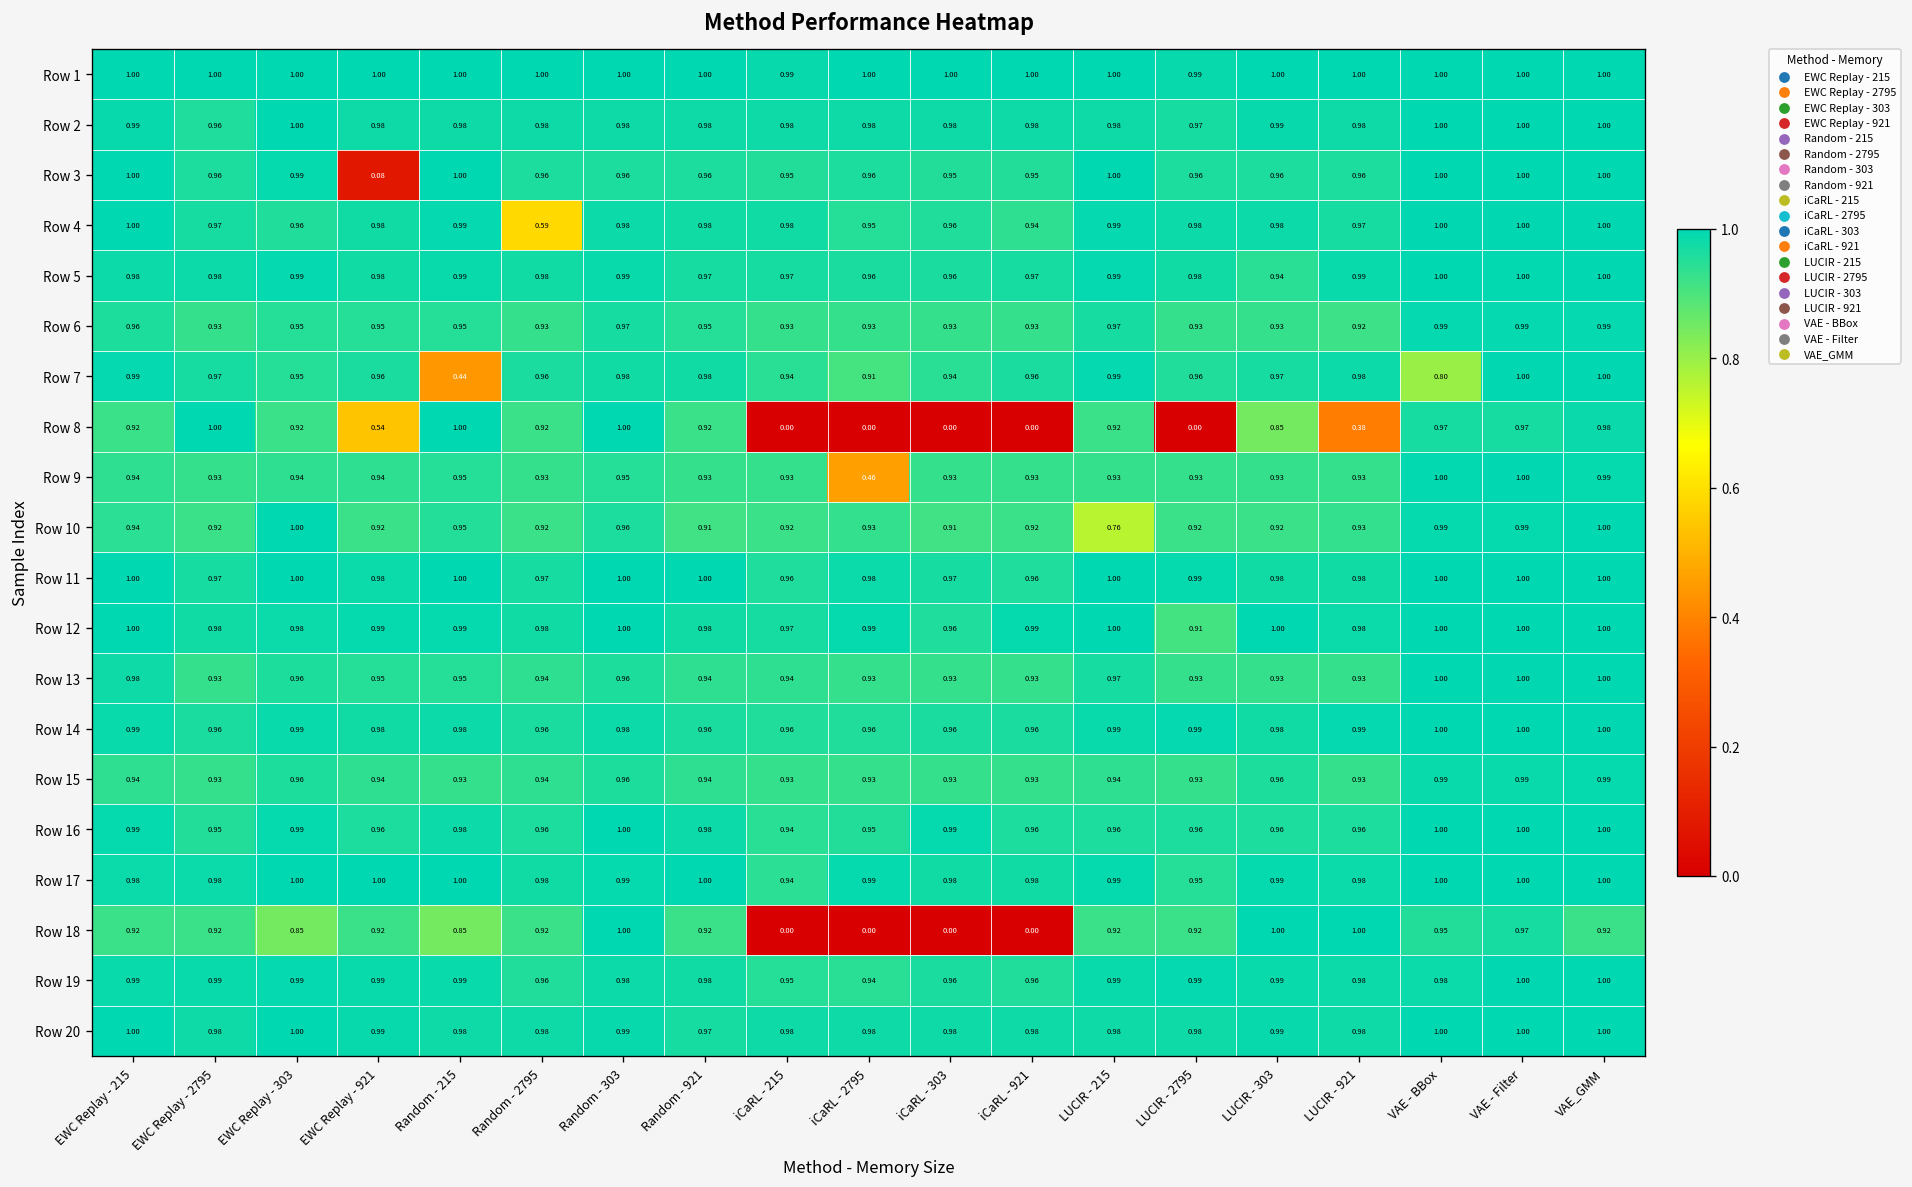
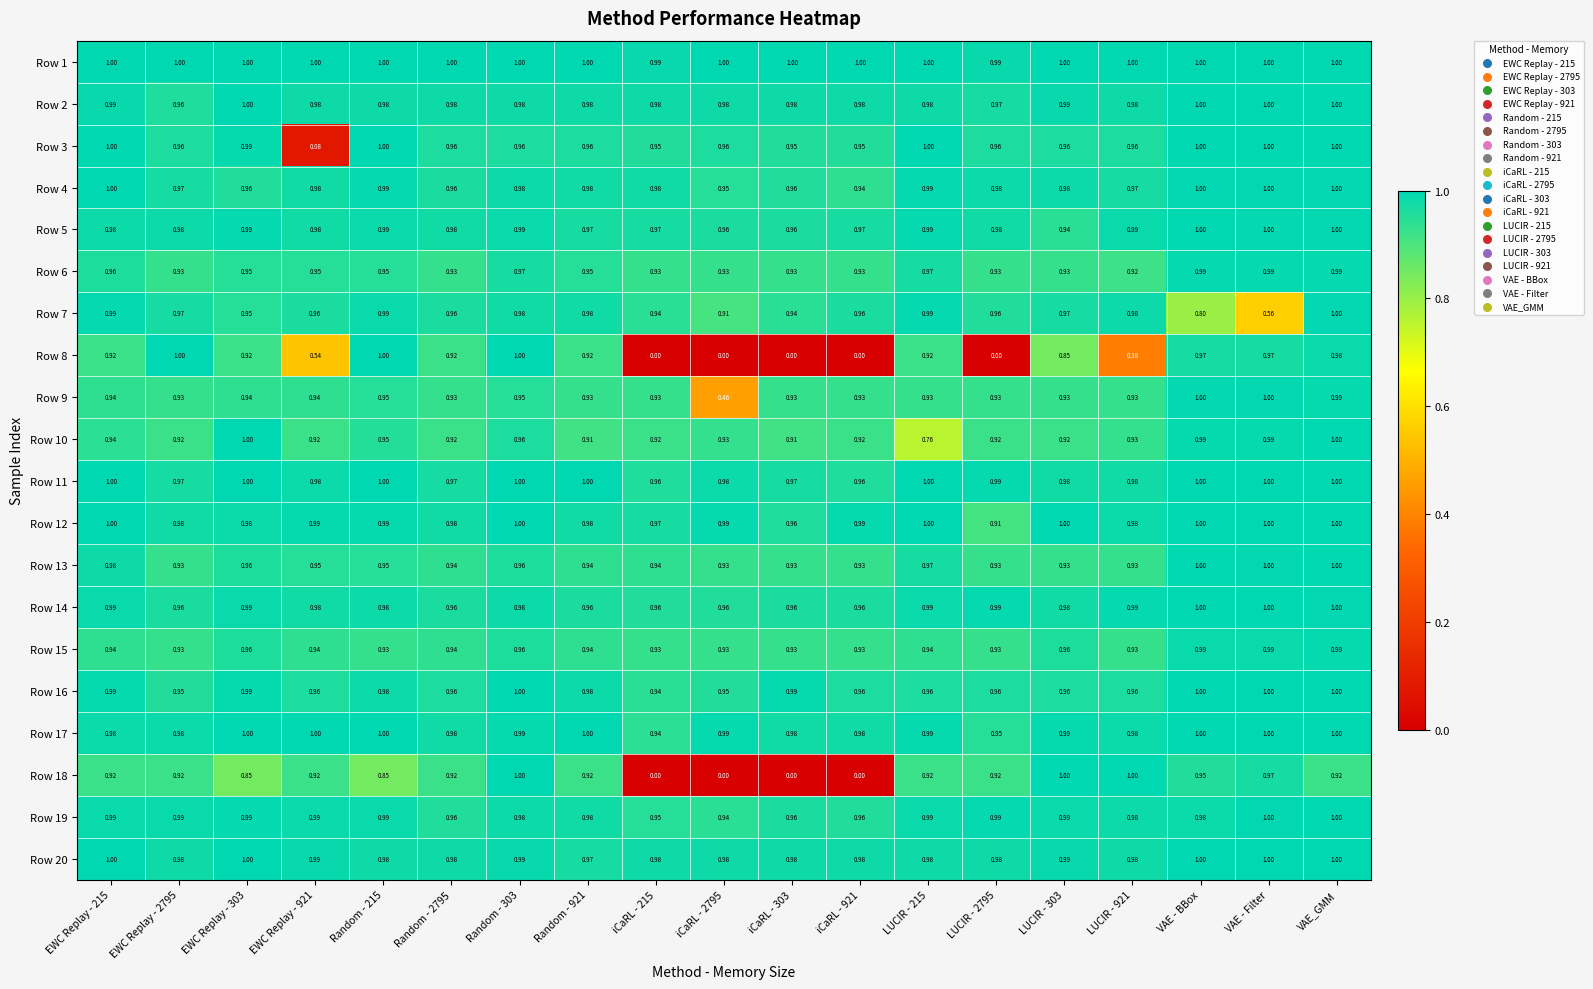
  {
    "Row 4": {
      "EWC Replay - 215": 1.00,
      "EWC Replay - 2795": 0.97,
      "EWC Replay - 303": 0.96,
      "EWC Replay - 921": 0.98,
      "Random - 215": 0.99,
-     "Random - 2795": 0.59,
+     "Random - 2795": 0.96,
      "Random - 303": 0.98,
      "Random - 921": 0.98,
      "iCaRL - 215": 0.98,
      "iCaRL - 2795": 0.95,
      "iCaRL - 303": 0.96,
      "iCaRL - 921": 0.94,
      "LUCIR - 215": 0.99,
      "LUCIR - 2795": 0.98,
      "LUCIR - 303": 0.98,
      "LUCIR - 921": 0.97,
      "VAE - BBox": 1.00,
      "VAE - Filter": 1.00,
      "VAE_GMM": 1.00
    },
    "Row 7": {
      "EWC Replay - 215": 0.99,
      "EWC Replay - 2795": 0.97,
      "EWC Replay - 303": 0.95,
      "EWC Replay - 921": 0.96,
-     "Random - 215": 0.44,
+     "Random - 215": 0.99,
      "Random - 2795": 0.96,
      "Random - 303": 0.98,
      "Random - 921": 0.98,
      "iCaRL - 215": 0.94,
      "iCaRL - 2795": 0.91,
      "iCaRL - 303": 0.94,
      "iCaRL - 921": 0.96,
      "LUCIR - 215": 0.99,
      "LUCIR - 2795": 0.96,
      "LUCIR - 303": 0.97,
      "LUCIR - 921": 0.98,
      "VAE - BBox": 0.80,
-     "VAE - Filter": 1.00,
+     "VAE - Filter": 0.56,
      "VAE_GMM": 1.00
    }
  }
